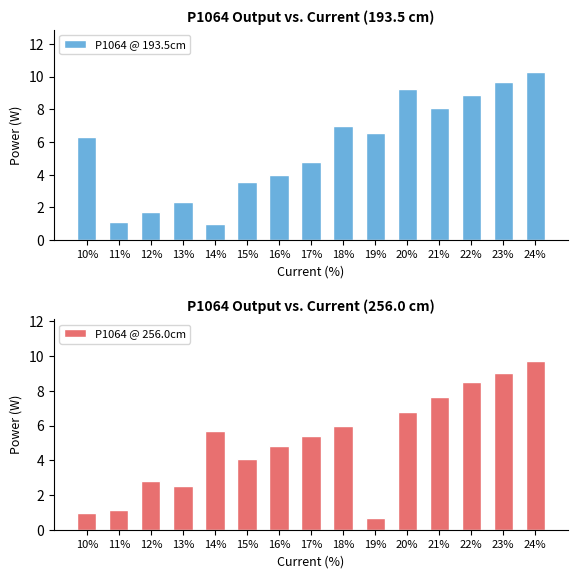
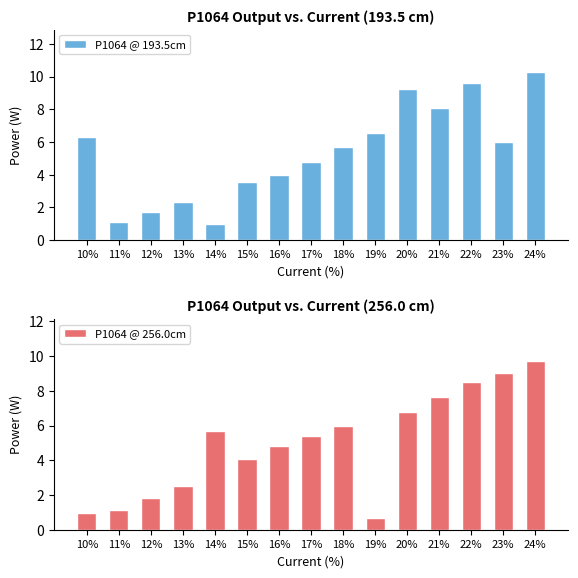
  {
    "P1064 Output vs. Current (193.5 cm)": {
      "10%": 6.3,
      "11%": 1.1,
      "12%": 1.8,
      "13%": 2.3,
      "14%": 1.0,
      "15%": 3.6,
      "16%": 4.0,
      "17%": 4.8,
-     "18%": 7.0,
+     "18%": 5.7,
      "19%": 6.6,
      "20%": 9.3,
      "21%": 8.1,
-     "22%": 8.9,
-     "23%": 9.7,
+     "22%": 9.6,
+     "23%": 6.0,
      "24%": 10.3
    },
    "P1064 Output vs. Current (256.0 cm)": {
      "10%": 1.0,
      "11%": 1.1,
-     "12%": 2.8,
+     "12%": 1.8,
      "13%": 2.5,
      "14%": 5.7,
      "15%": 4.1,
      "16%": 4.8,
      "17%": 5.4,
      "18%": 6.0,
      "19%": 0.7,
      "20%": 6.8,
      "21%": 7.7,
      "22%": 8.5,
      "23%": 9.0,
      "24%": 9.7
    }
  }
